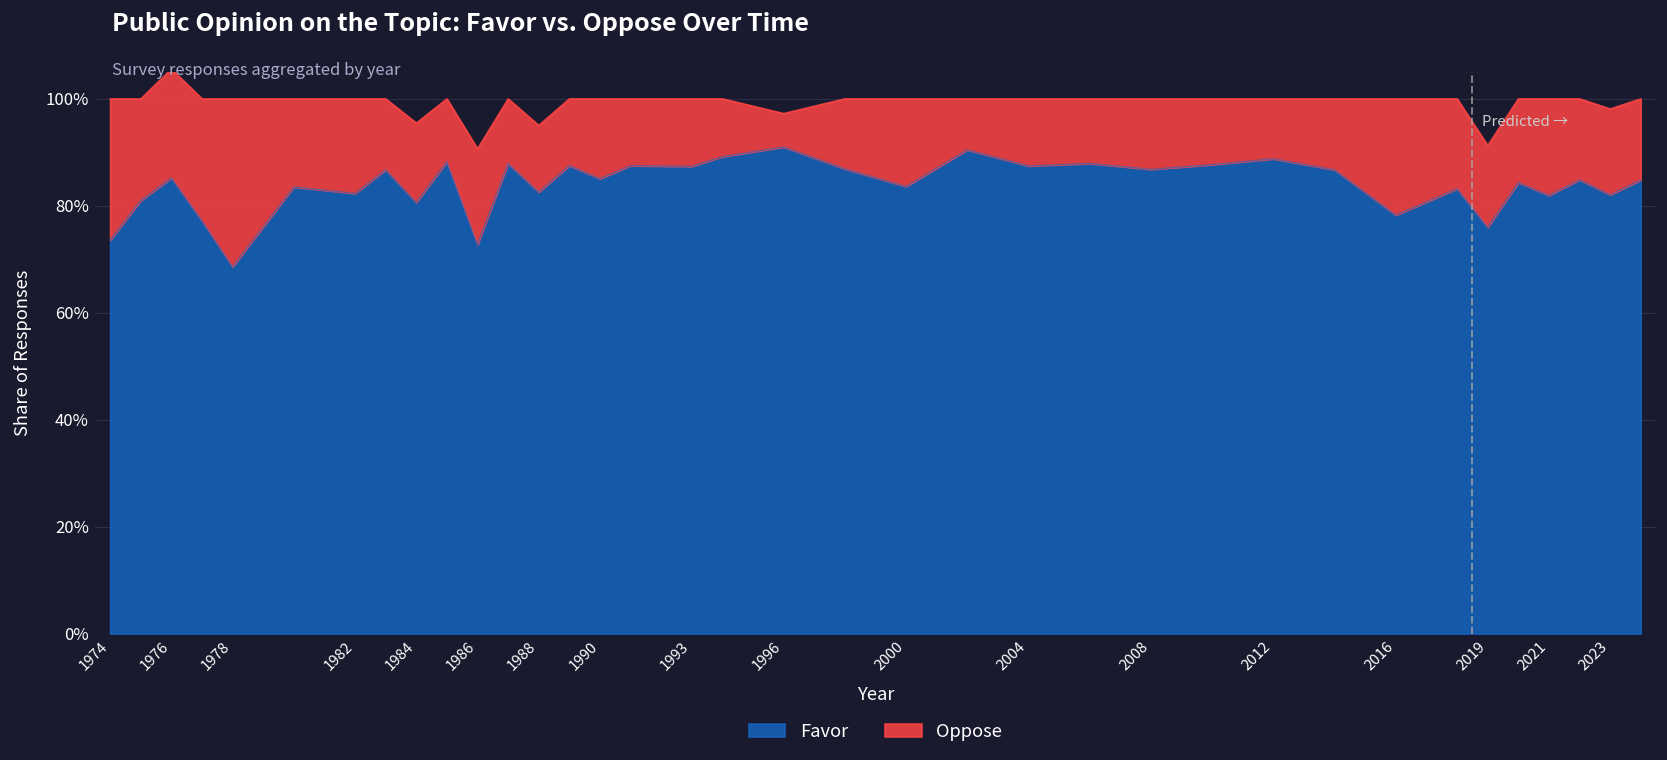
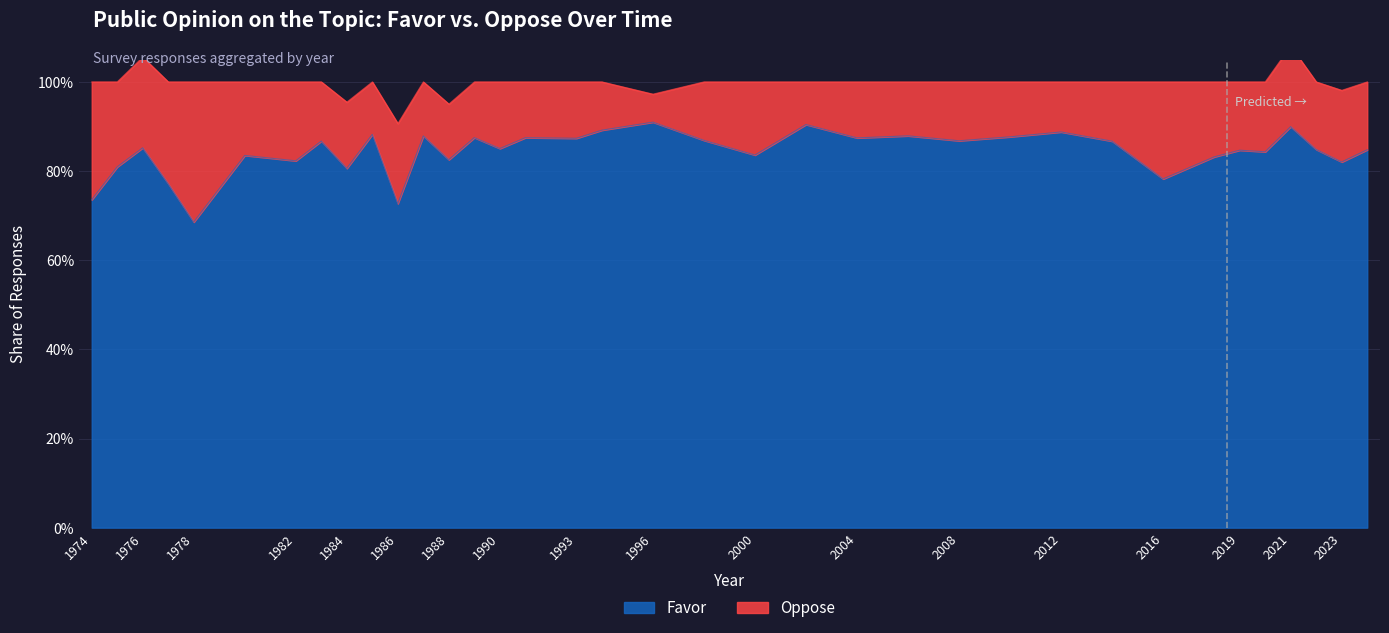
  {
    "Favor": {
      "1974": "74%",
      "1976": "85%",
      "1978": "69%",
      "1982": "82%",
      "1984": "81%",
      "1986": "73%",
      "1988": "83%",
      "1990": "85%",
      "1993": "87%",
      "1996": "91%",
      "2000": "84%",
      "2004": "87%",
      "2008": "87%",
      "2012": "89%",
      "2016": "78%",
-     "2019": "76%",
-     "2021": "82%",
+     "2019": "85%",
+     "2021": "90%",
      "2023": "82%"
    },
    "Oppose": {
      "1974": "26%",
      "1978": "31%",
      "1982": "18%",
      "1984": "15%",
      "1986": "18%",
      "1988": "12%",
      "1990": "15%",
      "1993": "13%",
      "1996": "6%",
      "2000": "16%",
      "2004": "13%",
      "2008": "13%",
      "2012": "11%",
      "2016": "22%",
      "2019": "15%",
      "2023": "16%"
    }
  }
